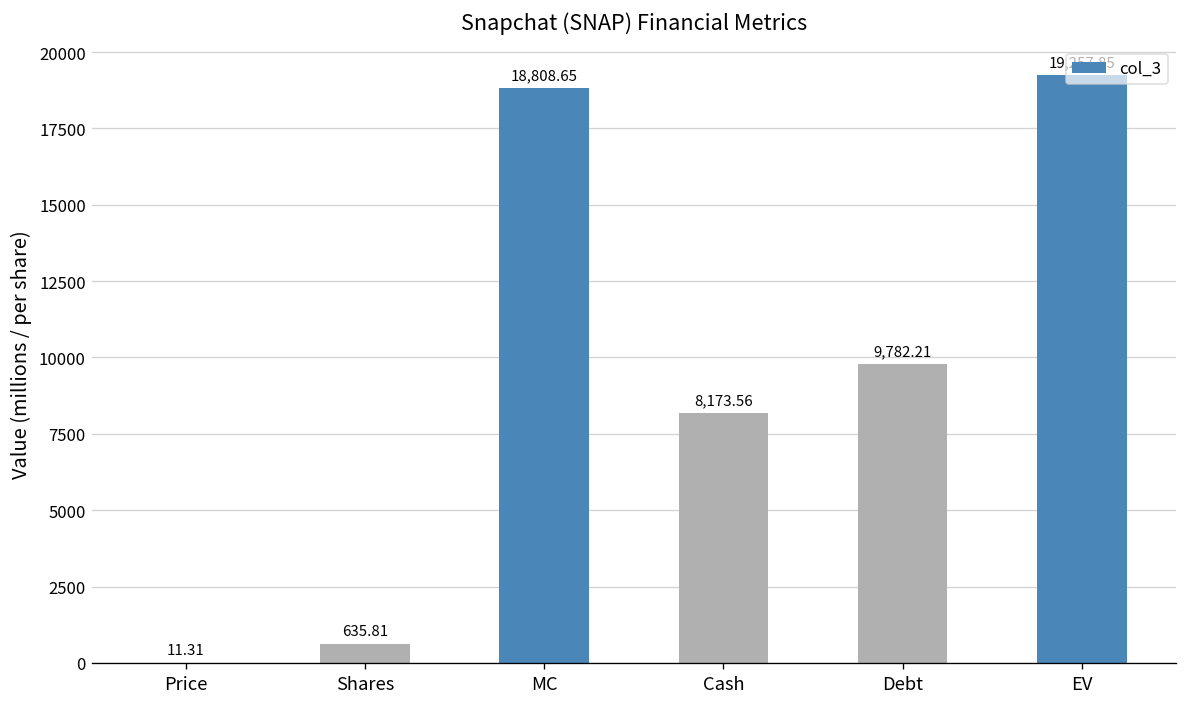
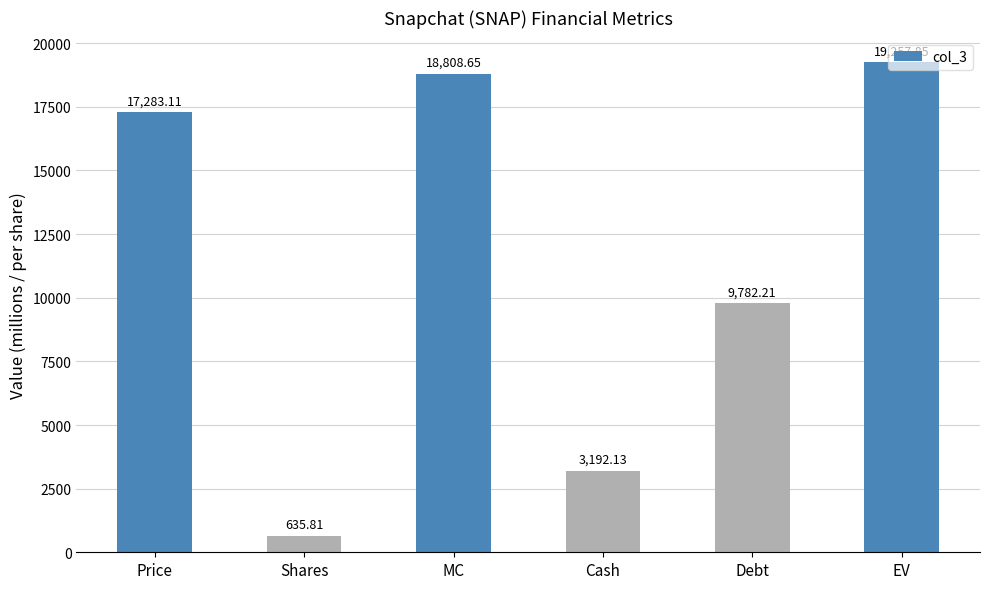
  {
-   "Price": "11.31",
+   "Price": "17,283.11",
    "Shares": "635.81",
    "MC": "18,808.65",
-   "Cash": "8,173.56",
+   "Cash": "3,192.13",
    "Debt": "9,782.21"
  }
